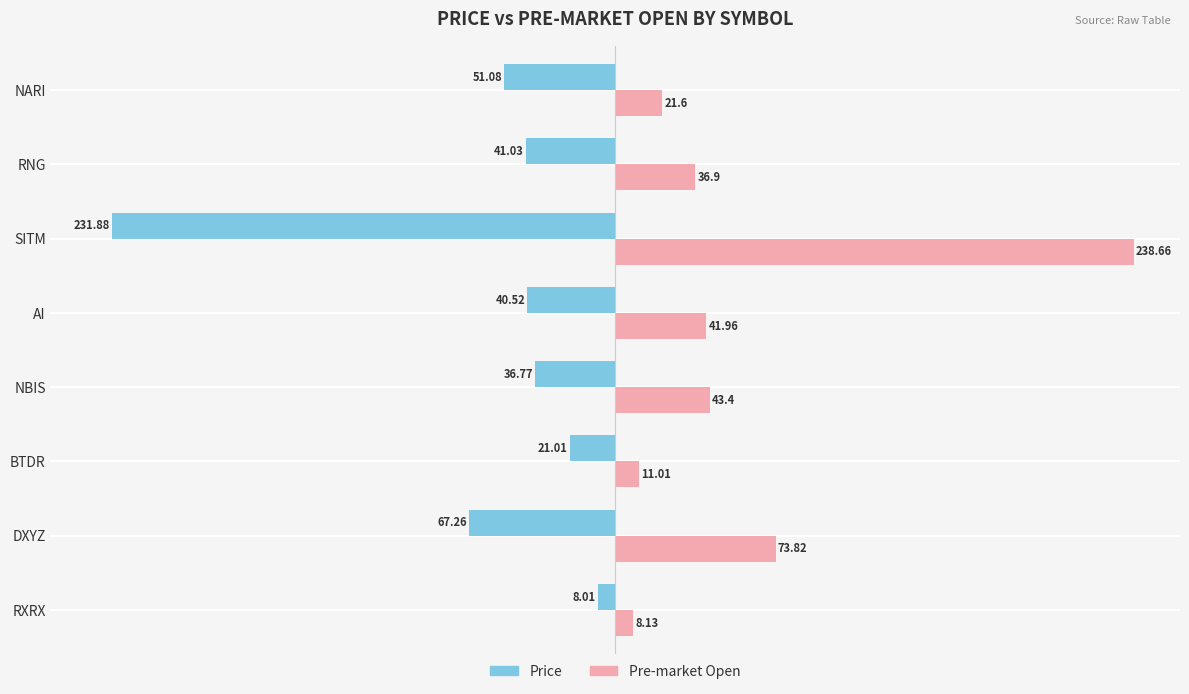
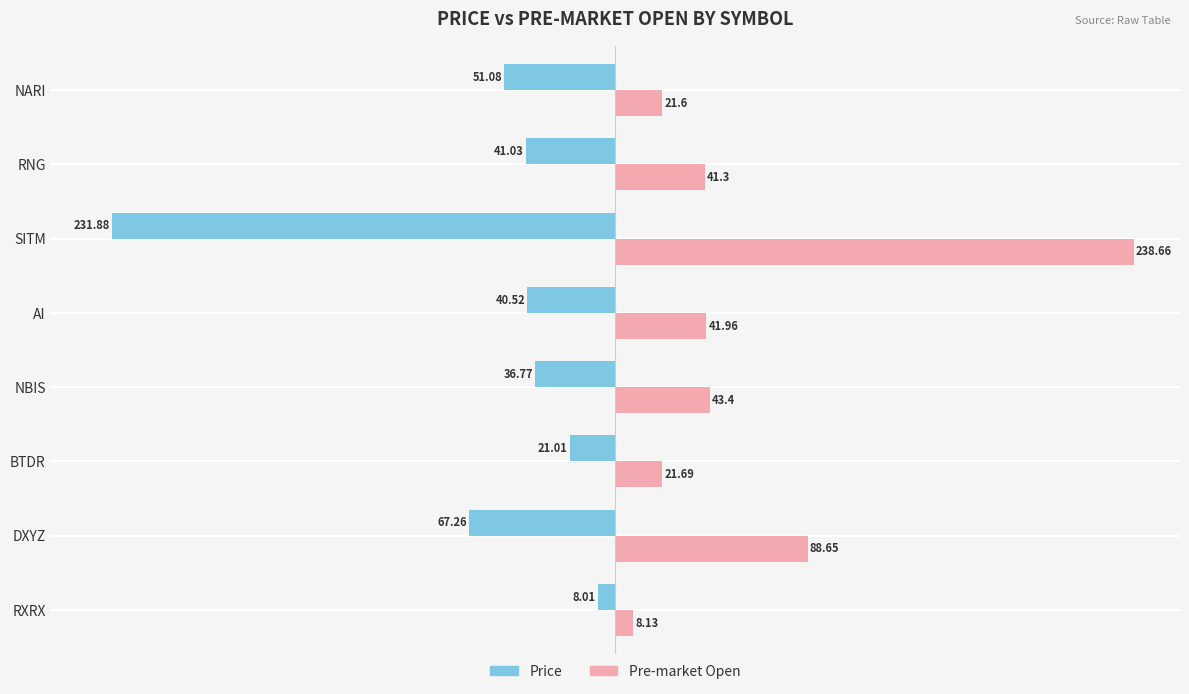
  {
    "Pre-market Open": {
      "NARI": 21.6,
-     "RNG": 36.9,
+     "RNG": 41.3,
      "SITM": 238.66,
      "AI": 41.96,
      "NBIS": 43.4,
-     "BTDR": 11.01,
-     "DXYZ": 73.82,
+     "BTDR": 21.69,
+     "DXYZ": 88.65,
      "RXRX": 8.13
    }
  }
